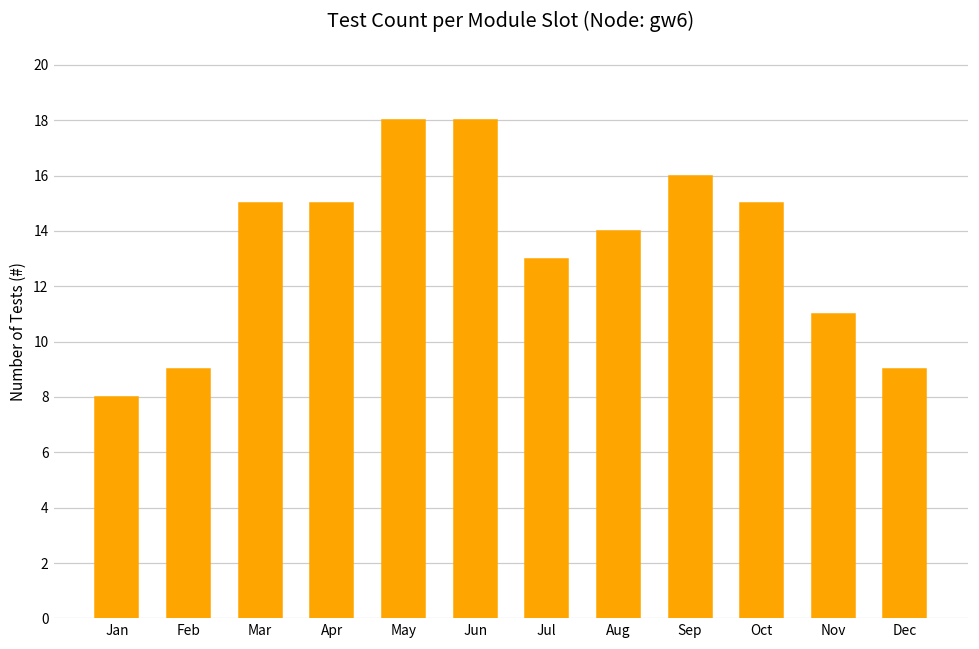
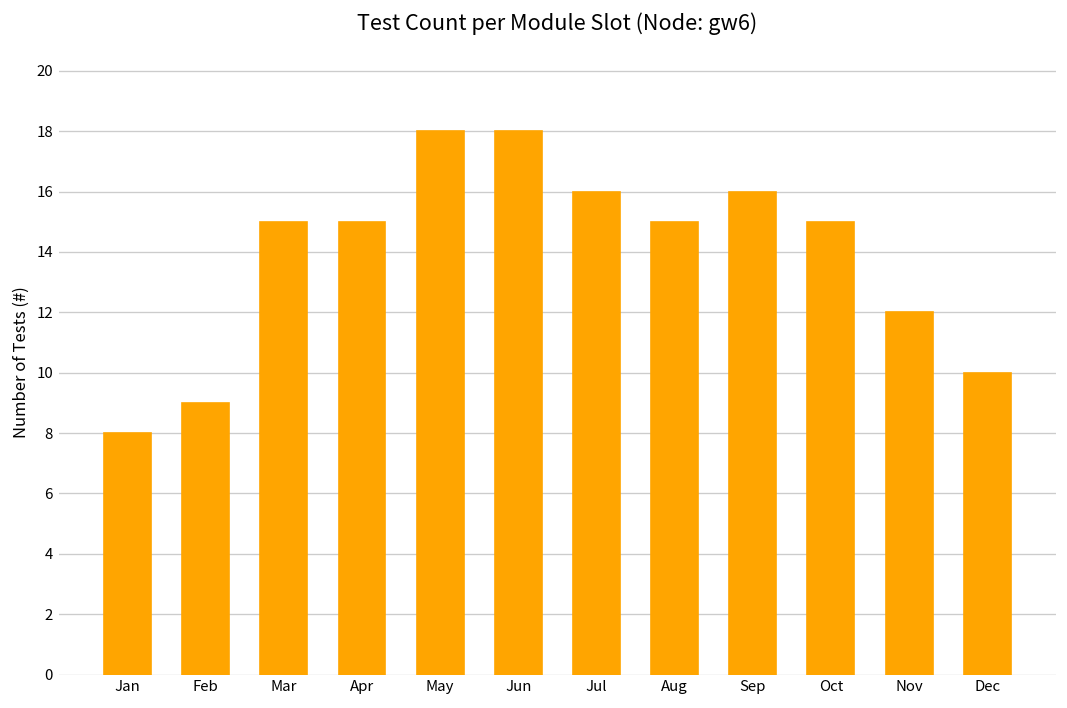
  {
    "Jan": 8,
    "Feb": 9,
    "Mar": 15,
    "Apr": 15,
    "May": 18,
    "Jun": 18,
-   "Jul": 13,
-   "Aug": 14,
+   "Jul": 16,
+   "Aug": 15,
    "Sep": 16,
    "Oct": 15,
-   "Nov": 11,
-   "Dec": 9
+   "Nov": 12,
+   "Dec": 10
  }
